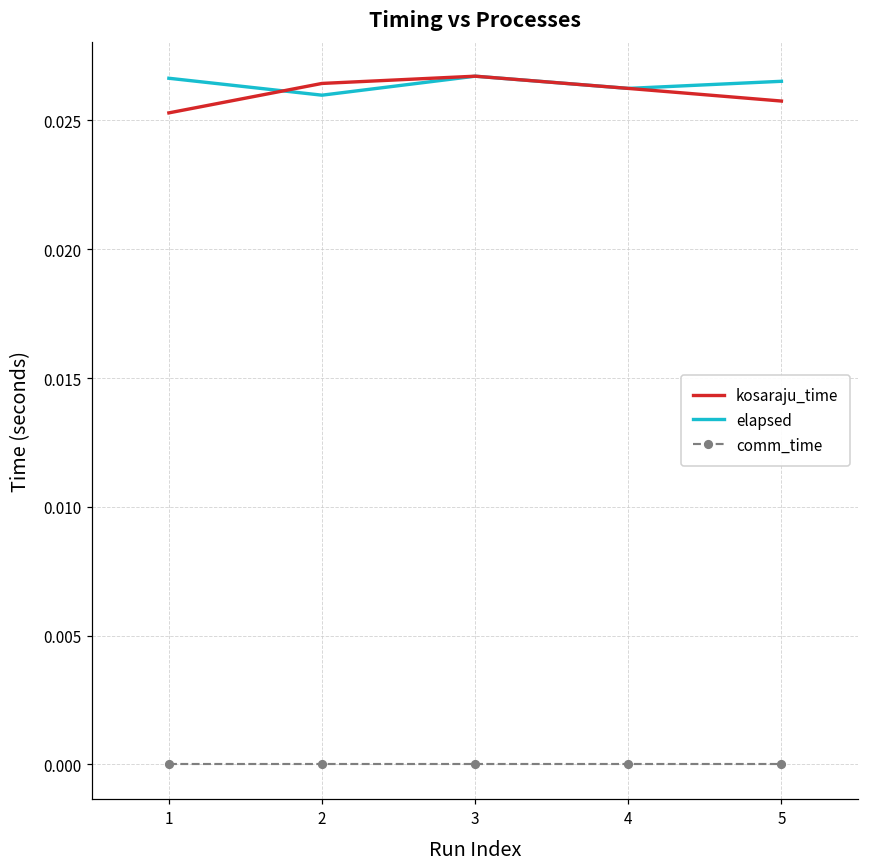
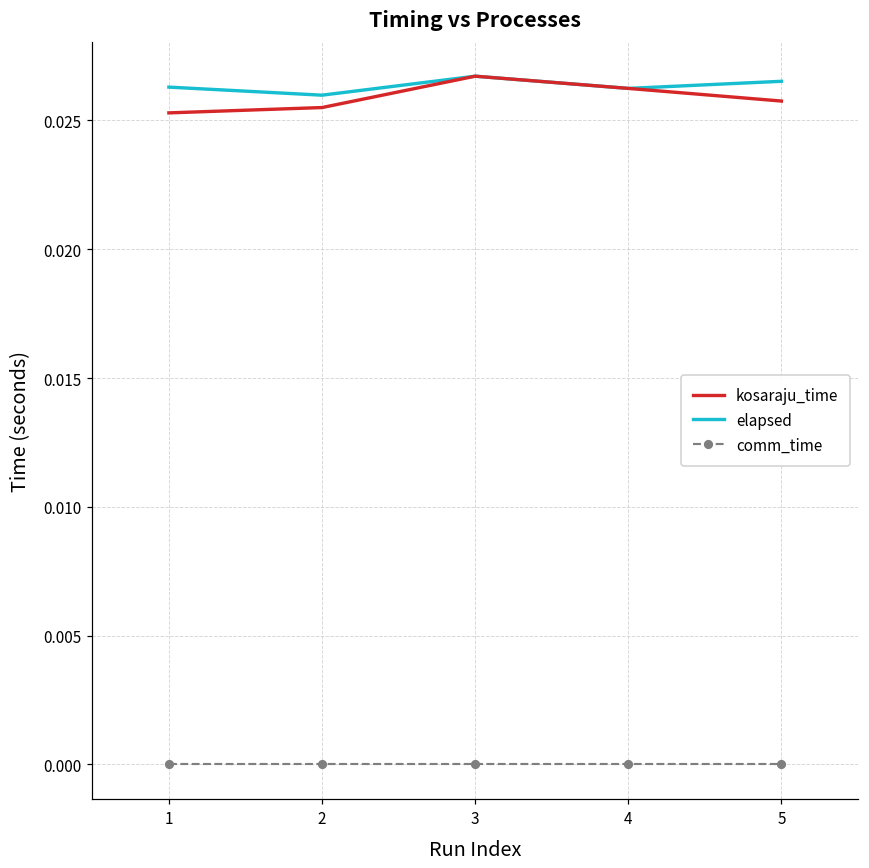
  {
    "kosaraju_time": {
      "1": 0.0253,
-     "2": 0.0264,
+     "2": 0.0255,
      "5": 0.0258
    },
    "elapsed": {
-     "1": 0.0266,
+     "1": 0.0263,
      "2": 0.0260,
      "5": 0.0265
    },
    "comm_time": {
      "1": 0.0000,
      "2": 0.0000,
      "3": 0.0000,
      "4": 0.0000,
      "5": 0.0000
    }
  }
